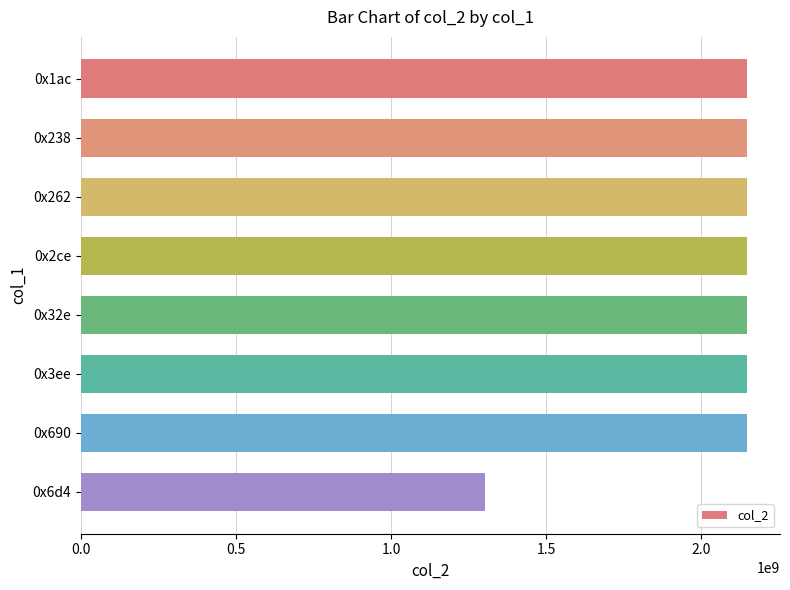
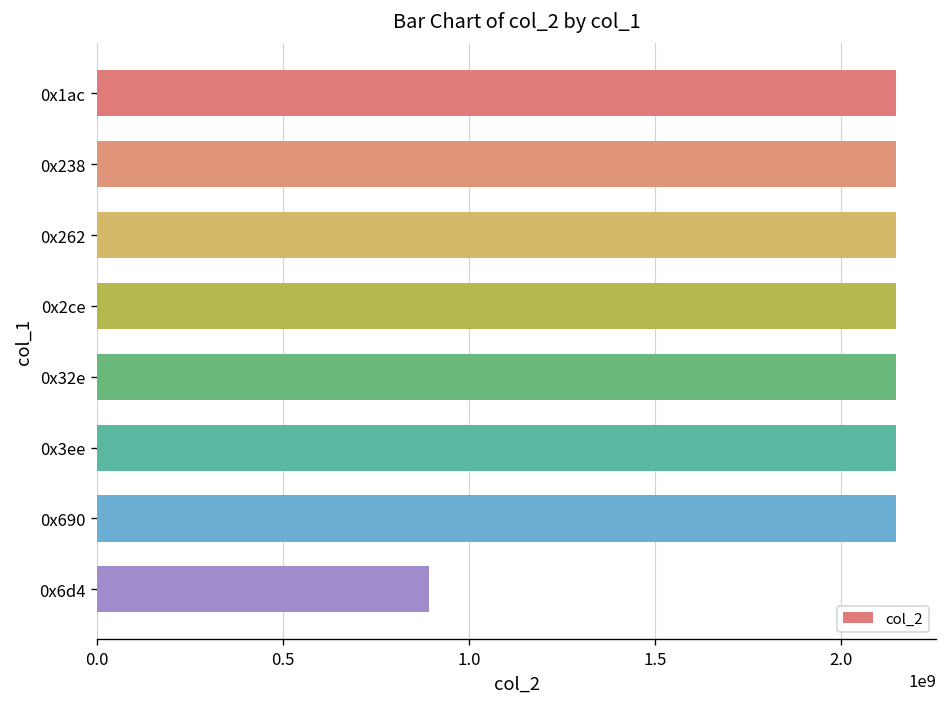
  {
    "0x1ac": 2150000000,
    "0x238": 2150000000,
    "0x262": 2150000000,
    "0x2ce": 2150000000,
    "0x32e": 2150000000,
    "0x3ee": 2150000000,
    "0x690": 2150000000,
-   "0x6d4": 1300000000
+   "0x6d4": 890000000
  }
